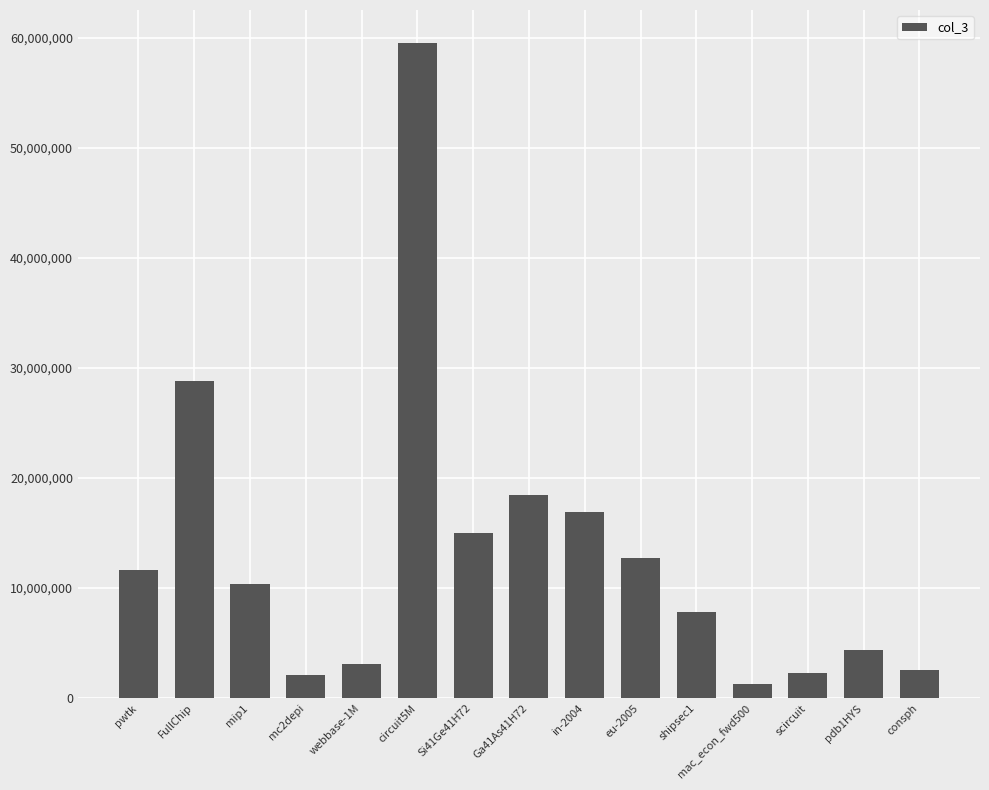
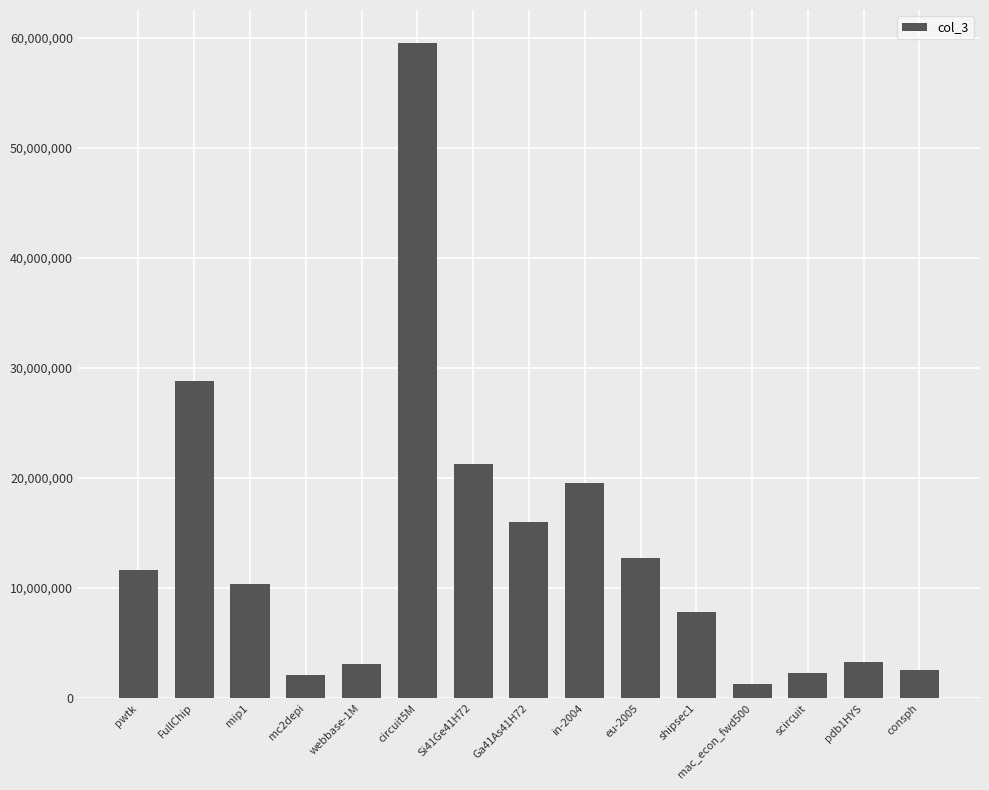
  {
    "pwtk": "11,600,000",
    "FullChip": "28,800,000",
    "mip1": "10,400,000",
    "mc2depi": "2,100,000",
    "webbase-1M": "3,100,000",
    "circuit5M": "59,500,000",
-   "Si41Ge41H72": "15,000,000",
-   "Ga41As41H72": "18,500,000",
-   "in-2004": "16,900,000",
+   "Si41Ge41H72": "21,200,000",
+   "Ga41As41H72": "16,000,000",
+   "in-2004": "19,600,000",
    "eu-2005": "12,800,000",
    "shipsec1": "7,800,000",
    "mac_econ_fwd500": "1,300,000",
    "scircuit": "2,300,000",
-   "pdb1HYS": "4,300,000",
+   "pdb1HYS": "3,300,000",
    "consph": "2,500,000"
  }
